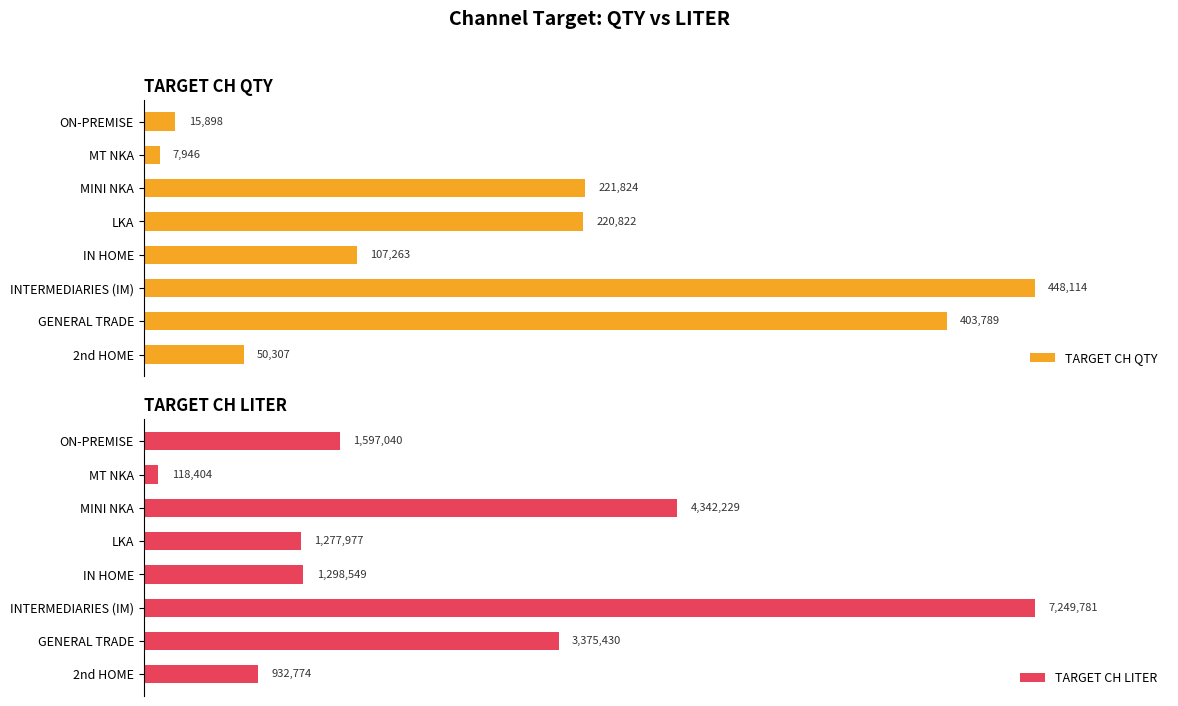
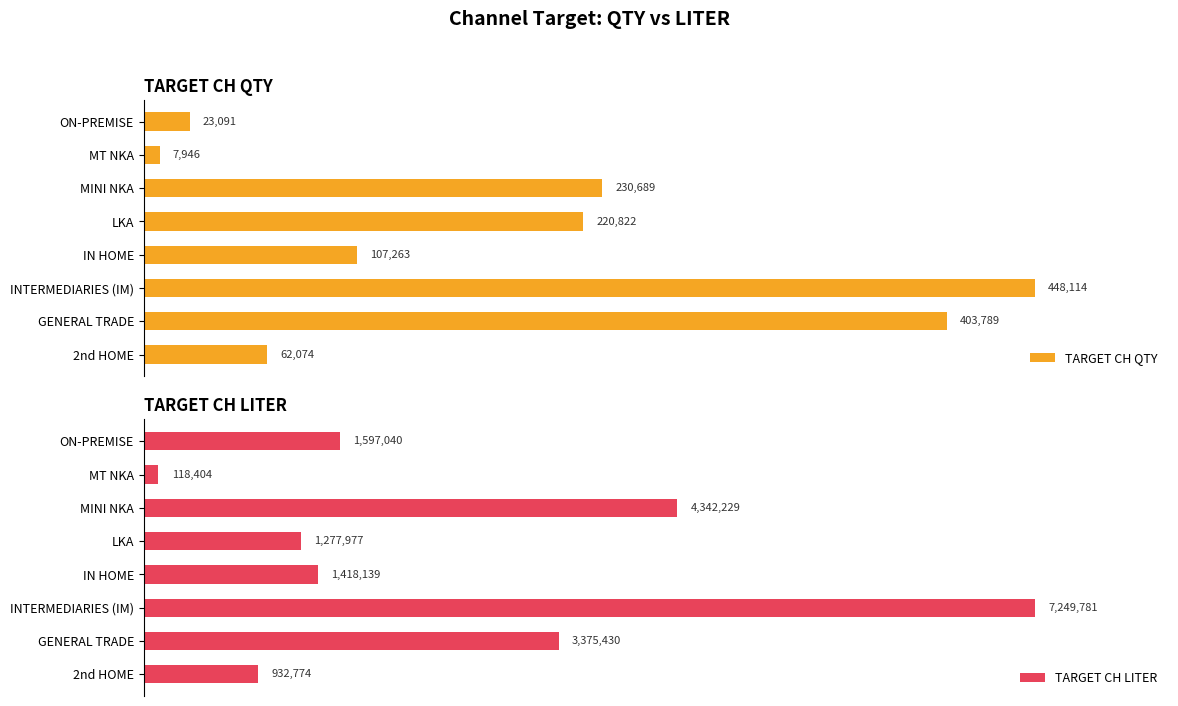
  {
    "TARGET CH QTY": {
-     "ON-PREMISE": "15,898",
-     "MINI NKA": "221,824",
-     "2nd HOME": "50,307"
+     "ON-PREMISE": "23,091",
+     "MINI NKA": "230,689",
+     "2nd HOME": "62,074"
    },
    "TARGET CH LITER": {
-     "IN HOME": "1,298,549"
+     "IN HOME": "1,418,139"
    }
  }
